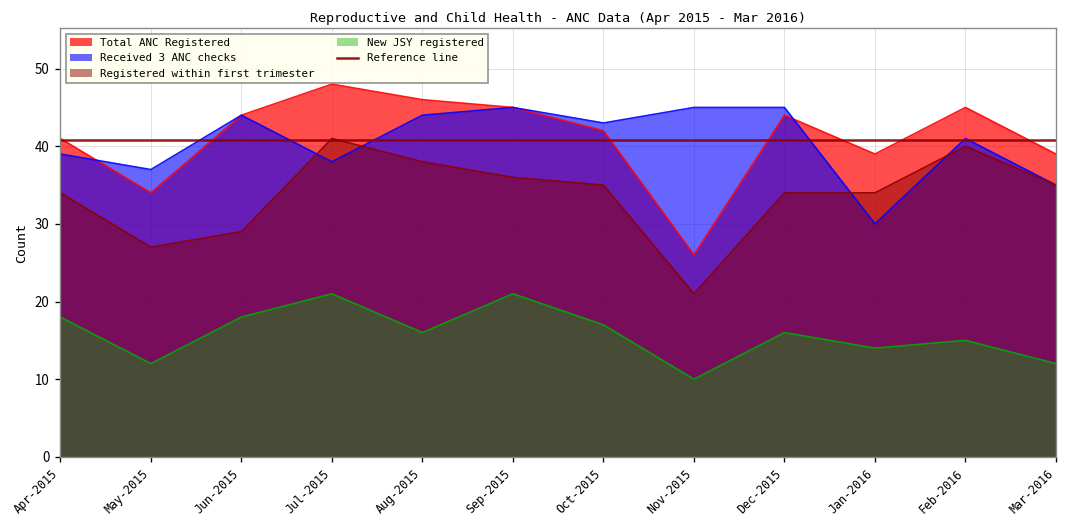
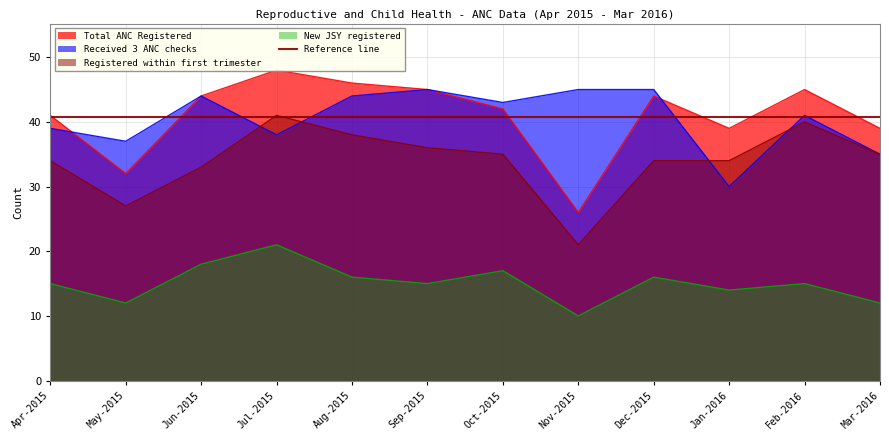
  {
    "Total ANC Registered": {
      "Apr-2015": 41,
-     "May-2015": 34,
+     "May-2015": 32,
      "Aug-2015": 46,
      "Oct-2015": 42,
      "Nov-2015": 26,
      "Dec-2015": 44,
      "Jan-2016": 39,
      "Feb-2016": 45,
      "Mar-2016": 39
    },
    "Received 3 ANC checks": {
      "Apr-2015": 39,
      "May-2015": 37,
      "Jul-2015": 38,
      "Aug-2015": 44,
      "Oct-2015": 43,
      "Nov-2015": 45,
      "Dec-2015": 45,
      "Jan-2016": 30,
      "Feb-2016": 41
    },
    "Registered within first trimester": {
      "Apr-2015": 34,
      "May-2015": 27,
-     "Jun-2015": 29,
+     "Jun-2015": 33,
      "Jul-2015": 41,
      "Aug-2015": 38,
      "Sep-2015": 36,
      "Oct-2015": 35,
      "Nov-2015": 21,
      "Dec-2015": 34,
      "Jan-2016": 34,
      "Feb-2016": 40
    },
    "New JSY registered": {
-     "Apr-2015": 18,
+     "Apr-2015": 15,
      "May-2015": 12,
      "Jun-2015": 18,
      "Jul-2015": 21,
      "Aug-2015": 16,
-     "Sep-2015": 21,
+     "Sep-2015": 15,
      "Oct-2015": 17,
      "Nov-2015": 10,
      "Dec-2015": 16,
      "Jan-2016": 14,
      "Feb-2016": 15,
      "Mar-2016": 12
    }
  }
